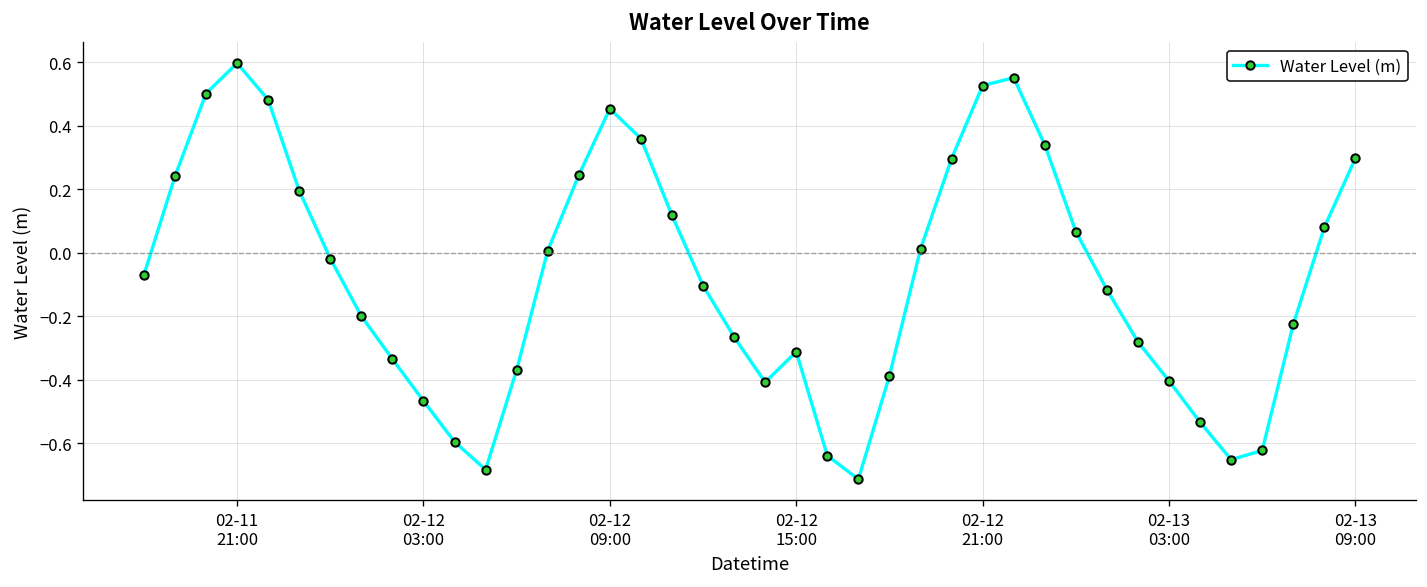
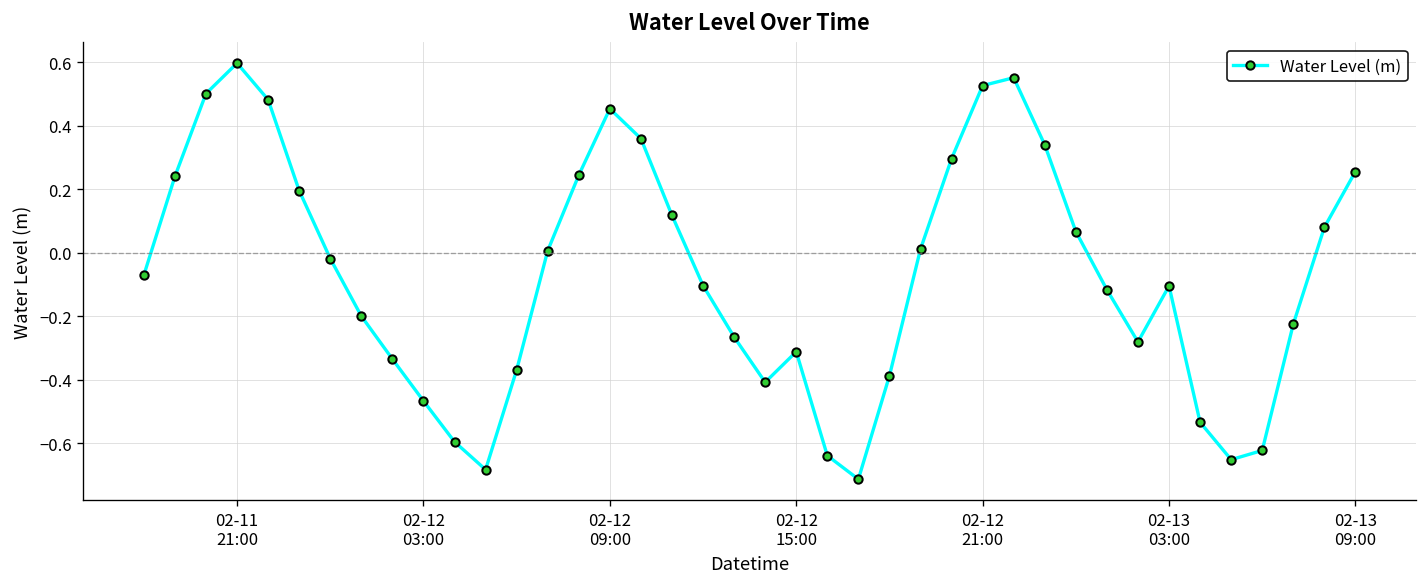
  {
    "02-11 21:00": 0.60,
    "02-12 03:00": -0.47,
    "02-12 09:00": 0.45,
    "02-12 15:00": -0.31,
    "02-12 21:00": 0.53,
-   "02-13 03:00": -0.40,
-   "02-13 09:00": 0.30
+   "02-13 03:00": -0.11,
+   "02-13 09:00": 0.26
  }
